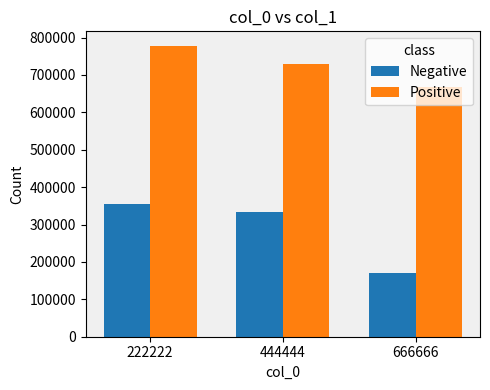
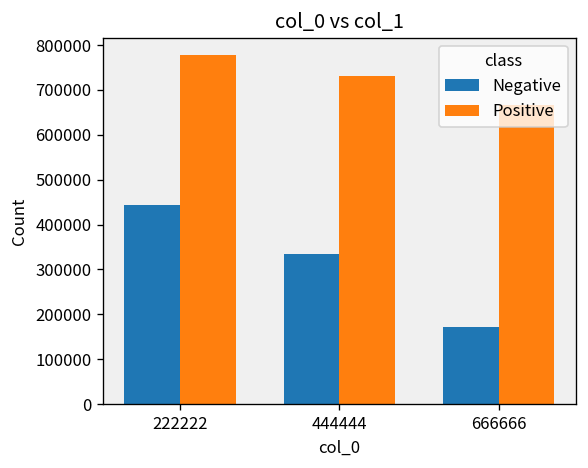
  {
    "Negative": {
-     "222222": 360000,
+     "222222": 440000,
      "444444": 330000,
      "666666": 170000
    },
    "Positive": {
      "222222": 780000,
      "444444": 730000
    }
  }
